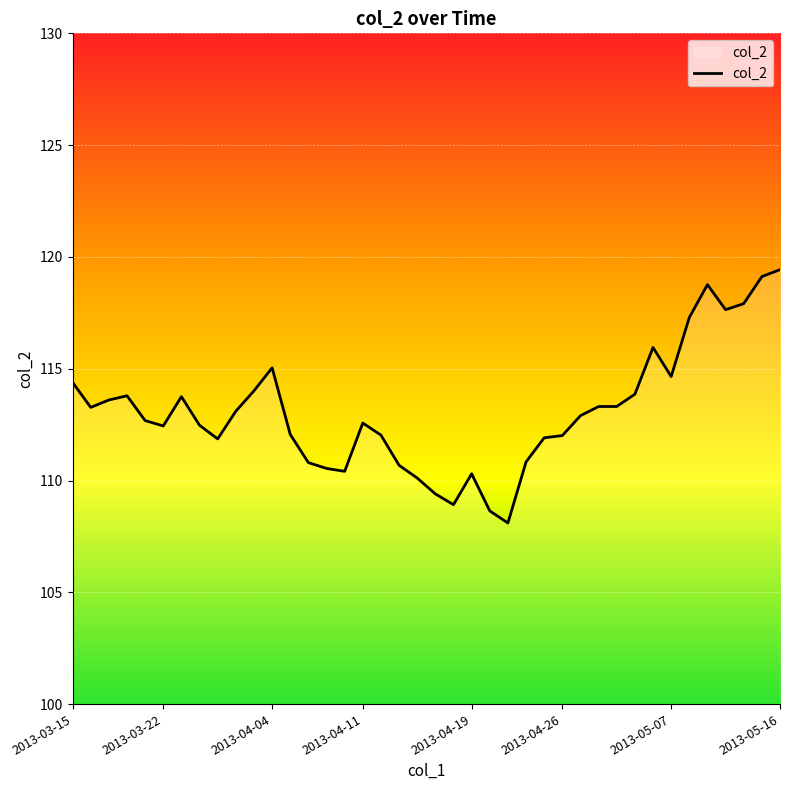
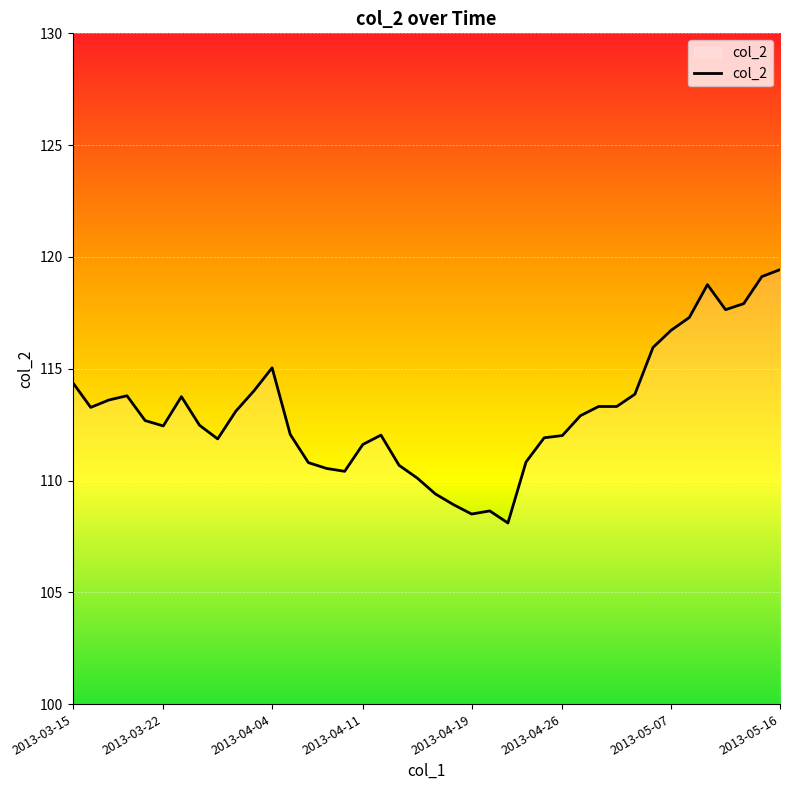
  {
    "2013-03-15": 114.4,
    "2013-03-22": 112.4,
    "2013-04-04": 115.0,
-   "2013-04-11": 112.6,
-   "2013-04-19": 110.3,
+   "2013-04-11": 111.6,
+   "2013-04-19": 108.5,
    "2013-04-26": 112.0,
-   "2013-05-07": 114.7,
+   "2013-05-07": 116.7,
    "2013-05-16": 119.4
  }
